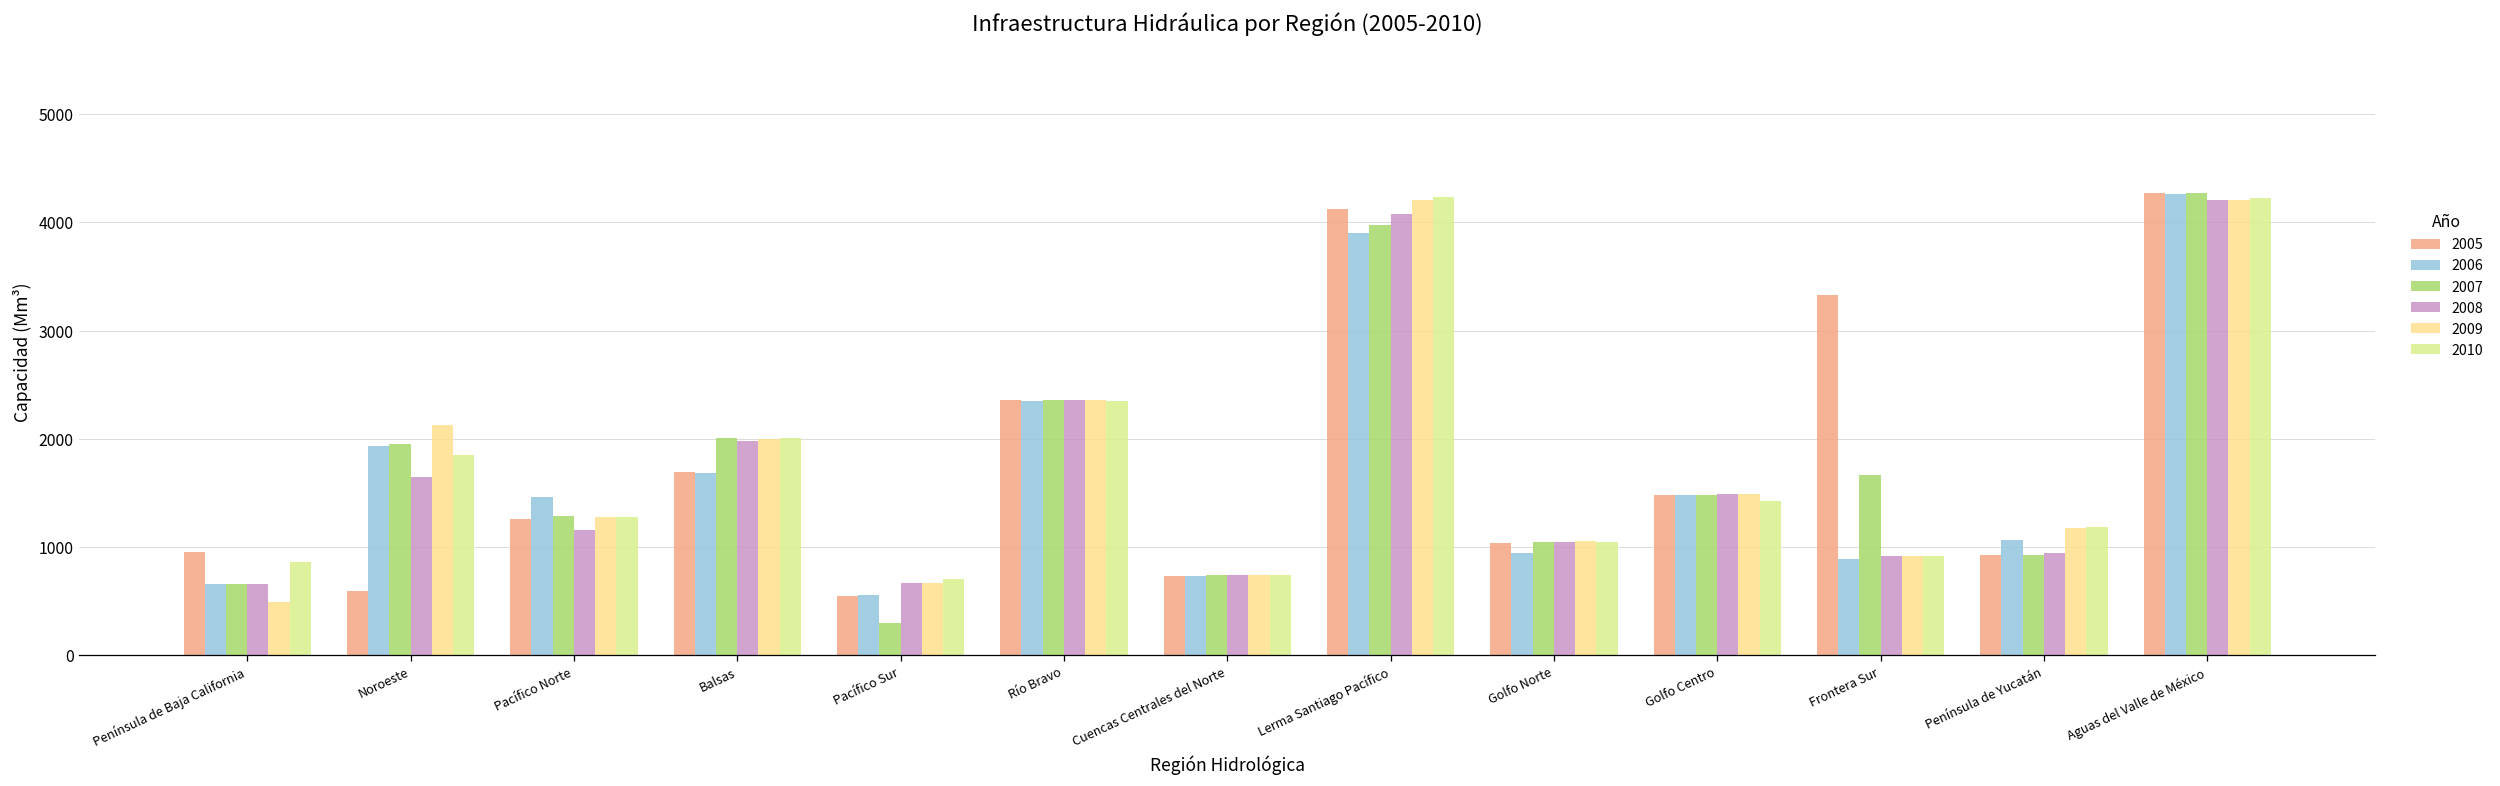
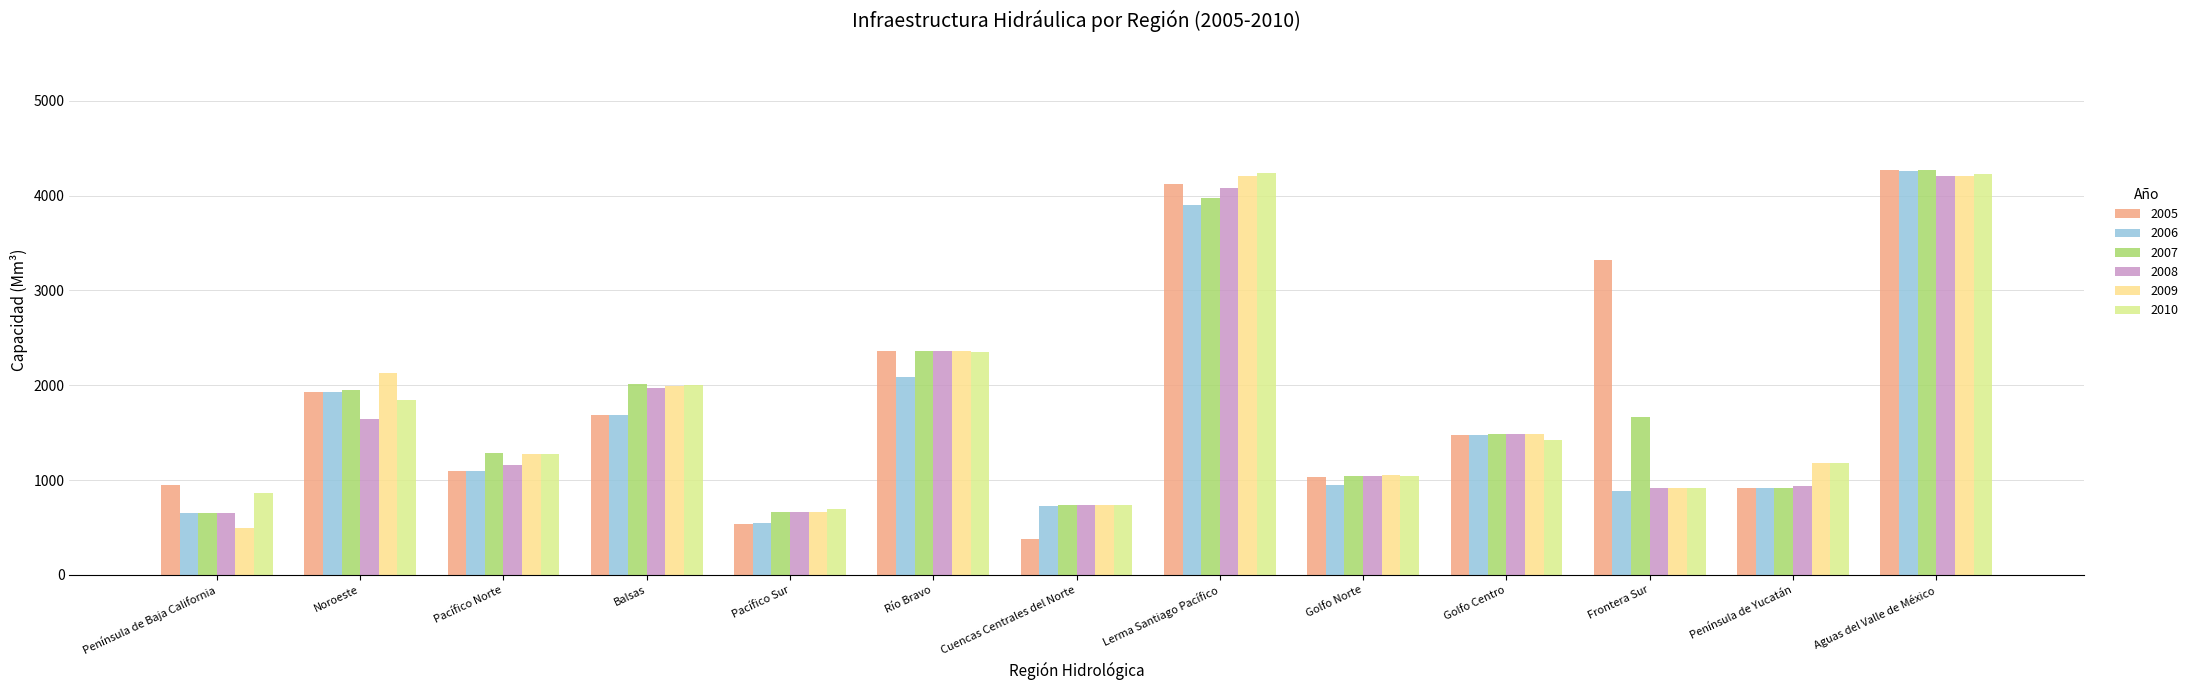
  {
    "2005": {
      "Península de Baja California": 1000,
-     "Noroeste": 600,
-     "Pacífico Norte": 1300,
+     "Noroeste": 1900,
+     "Pacífico Norte": 1100,
      "Balsas": 1700,
      "Pacífico Sur": 500,
      "Río Bravo": 2400,
-     "Cuencas Centrales del Norte": 700,
+     "Cuencas Centrales del Norte": 400,
      "Lerma Santiago Pacífico": 4100,
      "Golfo Norte": 1000,
      "Golfo Centro": 1500,
      "Frontera Sur": 3300,
      "Península de Yucatán": 900,
      "Aguas del Valle de México": 4300
    },
    "2006": {
      "Península de Baja California": 700,
      "Noroeste": 1900,
-     "Pacífico Norte": 1500,
+     "Pacífico Norte": 1100,
      "Balsas": 1700,
      "Pacífico Sur": 600,
-     "Río Bravo": 2400,
+     "Río Bravo": 2100,
      "Cuencas Centrales del Norte": 700,
      "Lerma Santiago Pacífico": 3900,
      "Golfo Norte": 900,
      "Golfo Centro": 1500,
      "Frontera Sur": 900,
-     "Península de Yucatán": 1100,
+     "Península de Yucatán": 900,
      "Aguas del Valle de México": 4300
    },
    "2007": {
      "Península de Baja California": 700,
      "Noroeste": 2000,
      "Pacífico Norte": 1300,
      "Balsas": 2000,
-     "Pacífico Sur": 300,
+     "Pacífico Sur": 700,
      "Río Bravo": 2400,
      "Cuencas Centrales del Norte": 700,
      "Lerma Santiago Pacífico": 4000,
      "Golfo Norte": 1000,
      "Golfo Centro": 1500,
      "Frontera Sur": 1700,
      "Península de Yucatán": 900,
      "Aguas del Valle de México": 4300
    },
    "2008": {
      "Península de Baja California": 700,
      "Noroeste": 1600,
      "Pacífico Norte": 1200,
      "Balsas": 2000,
      "Pacífico Sur": 700,
      "Río Bravo": 2400,
      "Cuencas Centrales del Norte": 700,
      "Lerma Santiago Pacífico": 4100,
      "Golfo Norte": 1000,
      "Golfo Centro": 1500,
      "Frontera Sur": 900,
      "Península de Yucatán": 900,
      "Aguas del Valle de México": 4200
    }
  }
